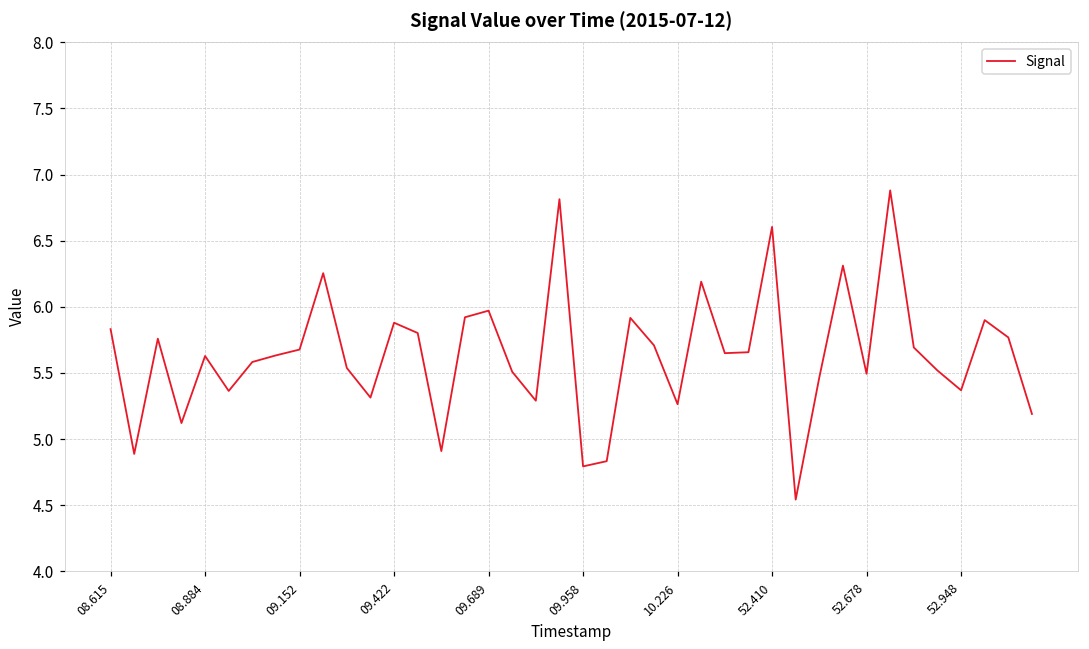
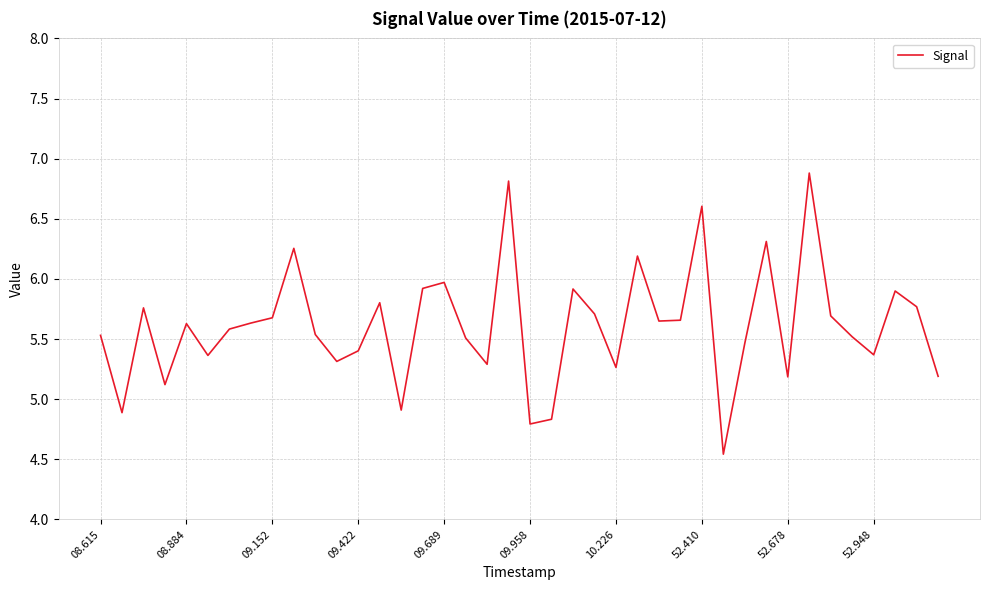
  {
-   "08.615": 5.83,
+   "08.615": 5.53,
    "08.884": 5.63,
    "09.152": 5.68,
-   "09.422": 5.88,
+   "09.422": 5.40,
    "09.689": 5.97,
    "09.958": 4.79,
    "10.226": 5.26,
    "52.410": 6.60,
-   "52.678": 5.49,
+   "52.678": 5.19,
    "52.948": 5.37
  }
